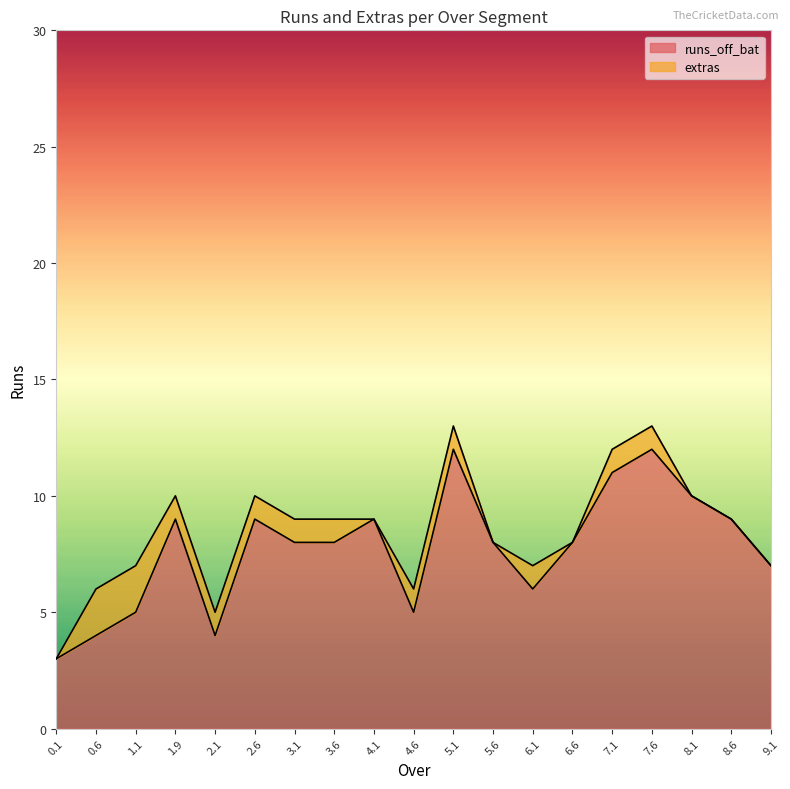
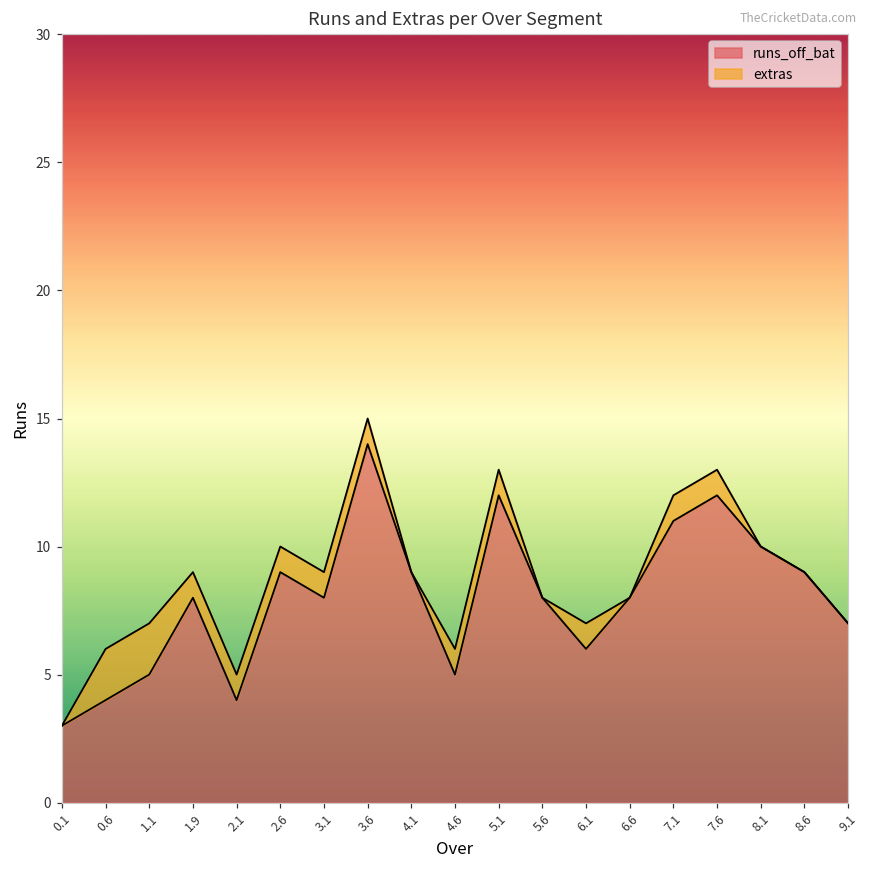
  {
    "runs_off_bat": {
      "0.6": 4,
      "1.1": 5,
-     "1.9": 9,
+     "1.9": 8,
      "2.1": 4,
      "2.6": 9,
      "3.1": 8,
-     "3.6": 8,
+     "3.6": 14,
      "4.6": 5,
      "5.1": 12,
      "6.1": 6,
      "7.1": 11,
      "7.6": 12
    },
    "extras": {
      "0.6": 2,
      "1.1": 2,
      "1.9": 1,
      "2.1": 1,
      "2.6": 1,
      "3.1": 1,
      "3.6": 1,
      "4.6": 1,
      "5.1": 1,
      "6.1": 1,
      "7.1": 1,
      "7.6": 1
    }
  }
